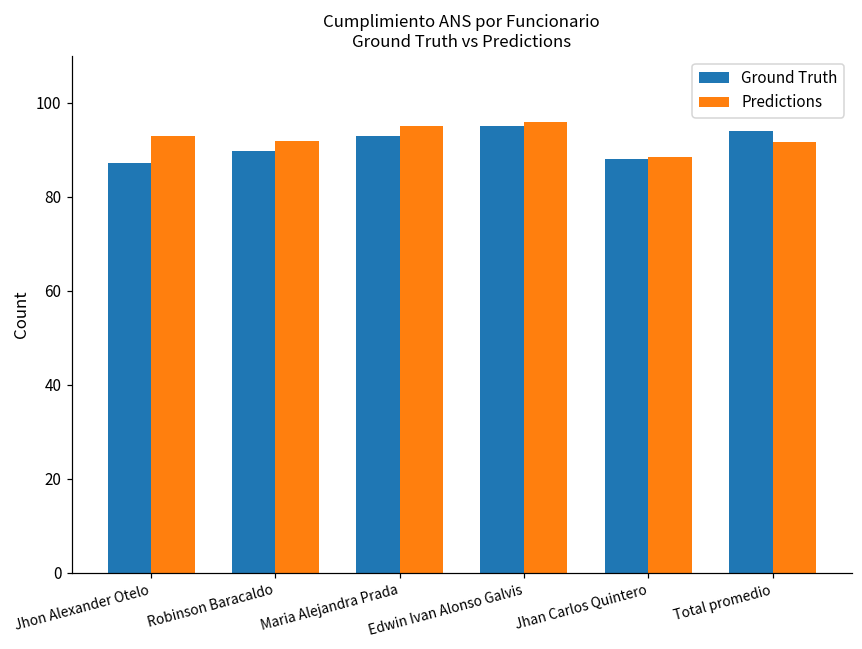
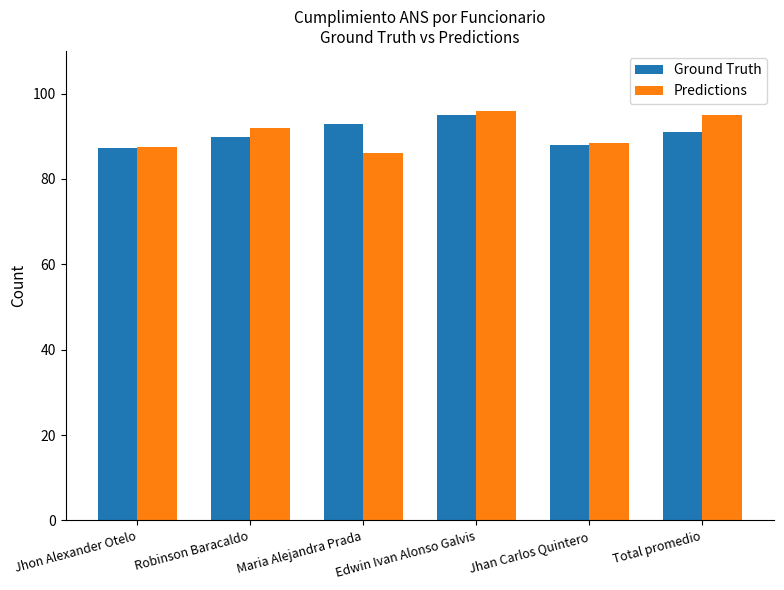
  {
    "Ground Truth": {
      "Jhon Alexander Otelo": 87,
      "Robinson Baracaldo": 90,
      "Maria Alejandra Prada": 93,
      "Edwin Ivan Alonso Galvis": 95,
      "Jhan Carlos Quintero": 88,
-     "Total promedio": 94
+     "Total promedio": 91
    },
    "Predictions": {
-     "Jhon Alexander Otelo": 93,
+     "Jhon Alexander Otelo": 88,
      "Robinson Baracaldo": 92,
-     "Maria Alejandra Prada": 95,
+     "Maria Alejandra Prada": 86,
      "Edwin Ivan Alonso Galvis": 96,
      "Jhan Carlos Quintero": 88,
-     "Total promedio": 92
+     "Total promedio": 95
    }
  }
